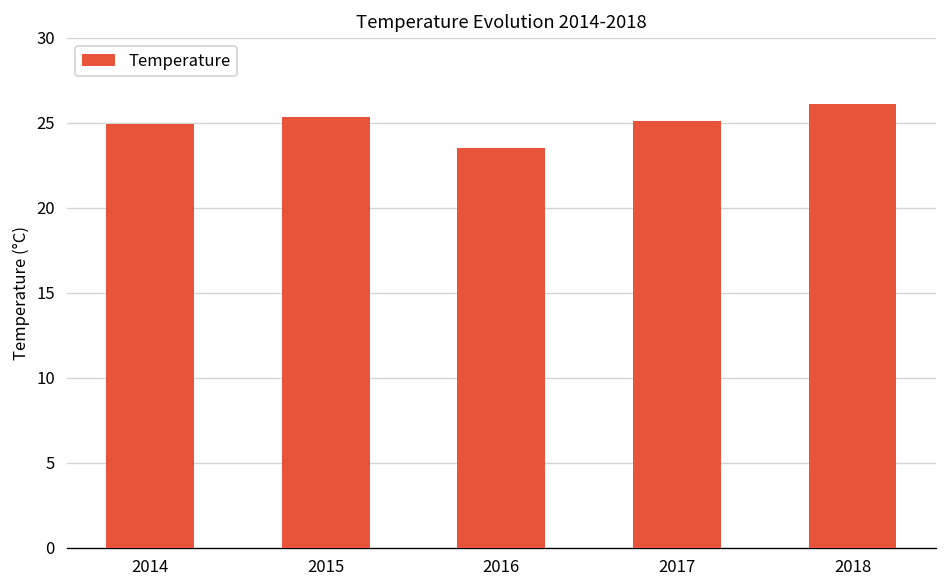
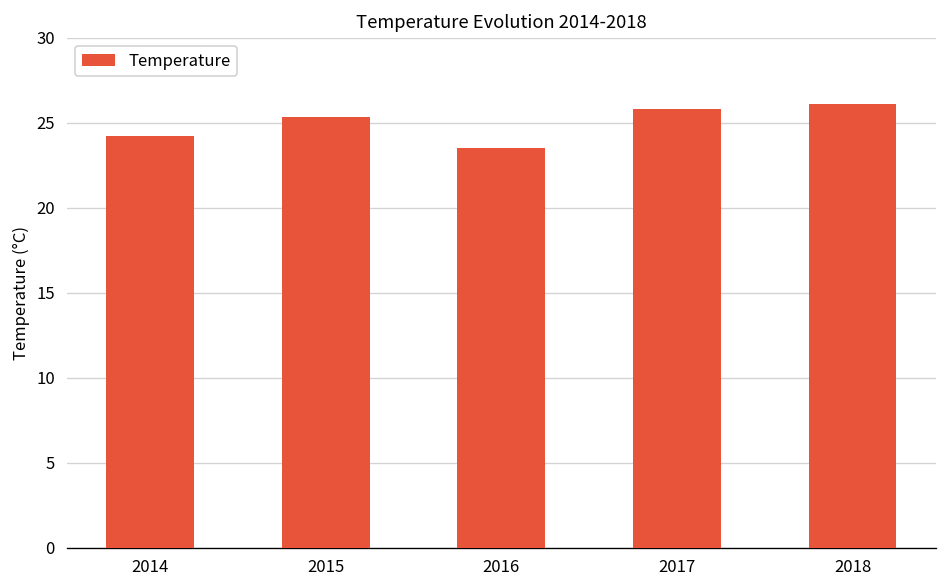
  {
-   "2014": 24.9,
+   "2014": 24.2,
    "2015": 25.3,
    "2016": 23.5,
-   "2017": 25.1,
+   "2017": 25.8,
    "2018": 26.1
  }
